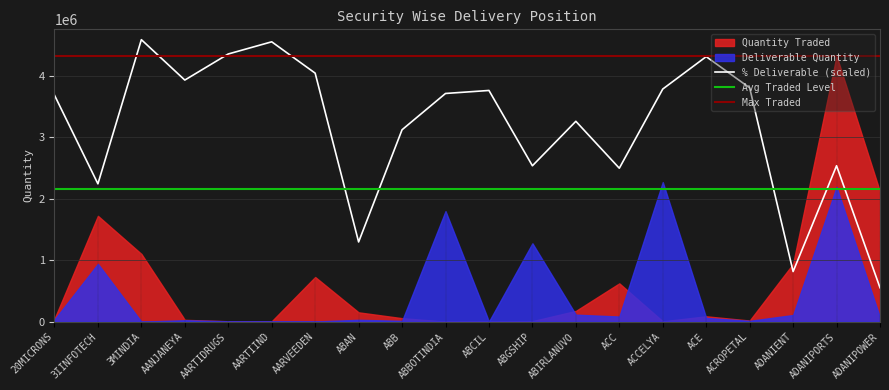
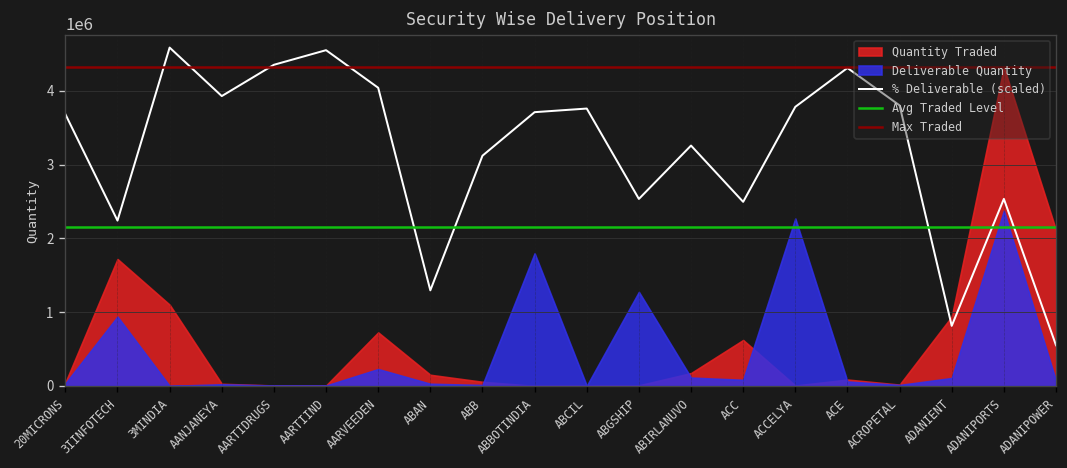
  {
    "% Deliverable (scaled)": {
      "20MICRONS": 3700000,
      "3IINFOTECH": 2200000,
      "3MINDIA": 4600000,
      "AANJANEYA": 3900000,
      "AARTIDRUGS": 4400000,
      "AARTIIND": 4600000,
      "AARVEEDEN": 4000000,
      "ABAN": 1300000,
      "ABB": 3100000,
      "ABBOTINDIA": 3700000,
      "ABCIL": 3800000,
      "ABGSHIP": 2500000,
      "ABIRLANUVO": 3300000,
      "ACC": 2500000,
      "ACCELYA": 3800000,
      "ACE": 4300000,
      "ADANIENT": 800000,
      "ADANIPORTS": 2500000,
      "ADANIPOWER": 600000
    },
    "Quantity Traded": {
      "3IINFOTECH": 1700000,
      "3MINDIA": 1100000,
      "AARVEEDEN": 700000,
      "ABAN": 200000,
      "ABB": 100000,
      "ABIRLANUVO": 200000,
      "ACC": 600000,
      "ADANIENT": 900000,
      "ADANIPOWER": 2100000
    },
    "Deliverable Quantity": {
      "3IINFOTECH": 900000,
-     "AARVEEDEN": 0,
+     "AARVEEDEN": 200000,
      "ABBOTINDIA": 1800000,
      "ABGSHIP": 1300000,
      "ABIRLANUVO": 100000,
      "ACC": 100000,
      "ACCELYA": 2300000,
      "ADANIENT": 100000,
-     "ADANIPORTS": 2200000,
+     "ADANIPORTS": 2400000,
      "ADANIPOWER": 100000
    }
  }
